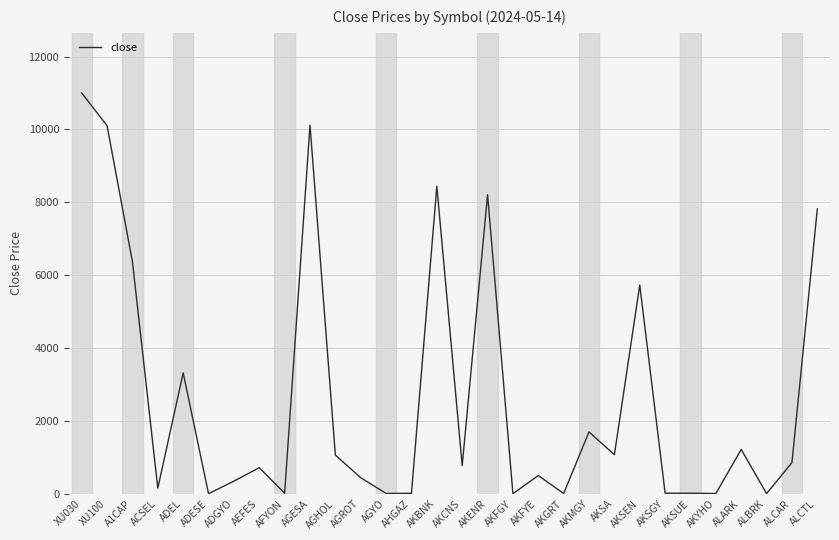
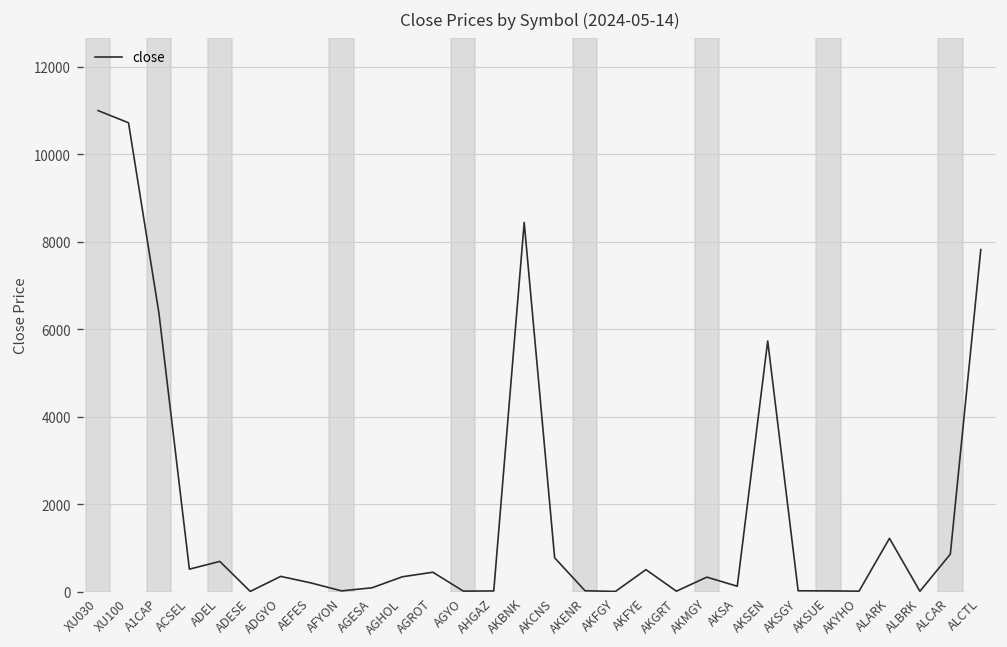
  {
    "XU030": 11000,
-   "XU100": 10100,
+   "XU100": 10700,
    "A1CAP": 6400,
-   "ACSEL": 200,
-   "ADEL": 3300,
+   "ACSEL": 500,
+   "ADEL": 700,
    "ADESE": 0,
    "ADGYO": 300,
-   "AEFES": 700,
+   "AEFES": 200,
    "AFYON": 0,
-   "AGESA": 10100,
-   "AGHOL": 1100,
+   "AGESA": 100,
+   "AGHOL": 300,
    "AGROT": 400,
    "AGYO": 0,
    "AHGAZ": 0,
    "AKBNK": 8400,
    "AKCNS": 800,
-   "AKENR": 8200,
+   "AKENR": 0,
    "AKFGY": 0,
    "AKFYE": 500,
    "AKGRT": 0,
-   "AKMGY": 1700,
-   "AKSA": 1100,
+   "AKMGY": 300,
+   "AKSA": 100,
    "AKSEN": 5700,
    "AKSGY": 0,
    "AKSUE": 0,
    "AKYHO": 0,
    "ALARK": 1200,
    "ALBRK": 0,
    "ALCAR": 900,
    "ALCTL": 7800
  }
